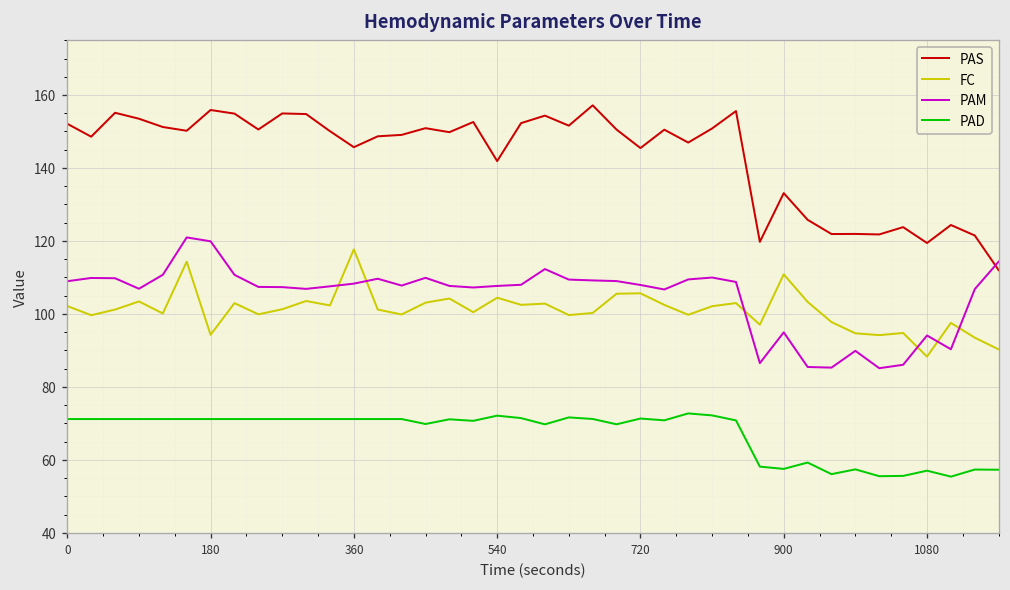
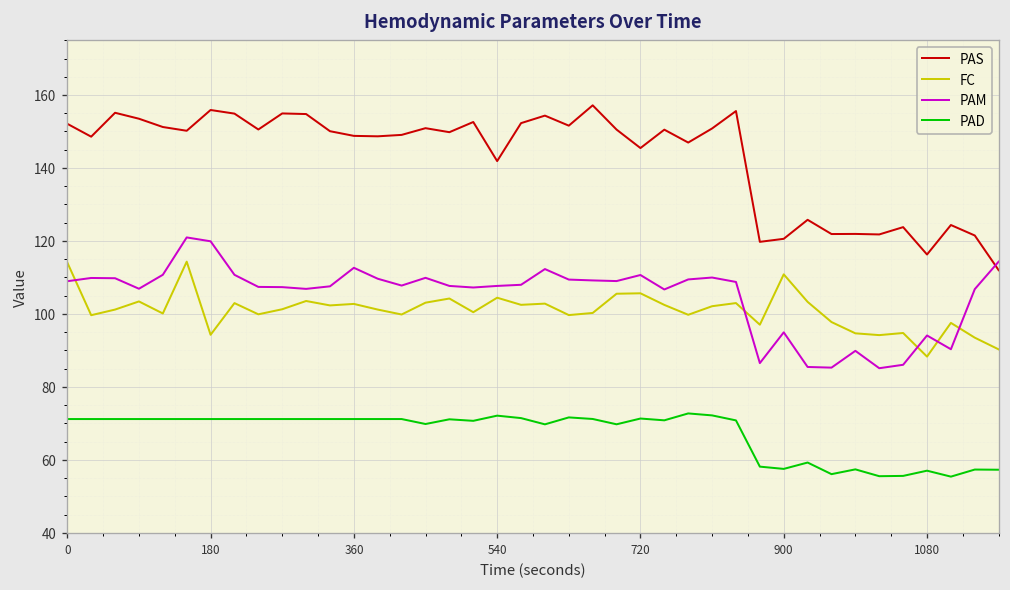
  {
    "PAS": {
      "0": 152,
      "180": 156,
-     "360": 146,
+     "360": 149,
      "540": 142,
      "720": 145,
-     "900": 133,
-     "1080": 119
+     "900": 121,
+     "1080": 116
    },
    "FC": {
-     "0": 102,
+     "0": 114,
      "180": 94,
-     "360": 118,
+     "360": 103,
      "540": 104,
      "720": 106,
      "900": 111,
      "1080": 88
    },
    "PAM": {
      "0": 109,
      "180": 120,
-     "360": 108,
+     "360": 113,
      "540": 108,
-     "720": 108,
+     "720": 111,
      "900": 95,
      "1080": 94
    },
    "PAD": {
      "0": 71,
      "180": 71,
      "360": 71,
      "540": 72,
      "720": 71,
      "900": 58,
      "1080": 57
    }
  }
